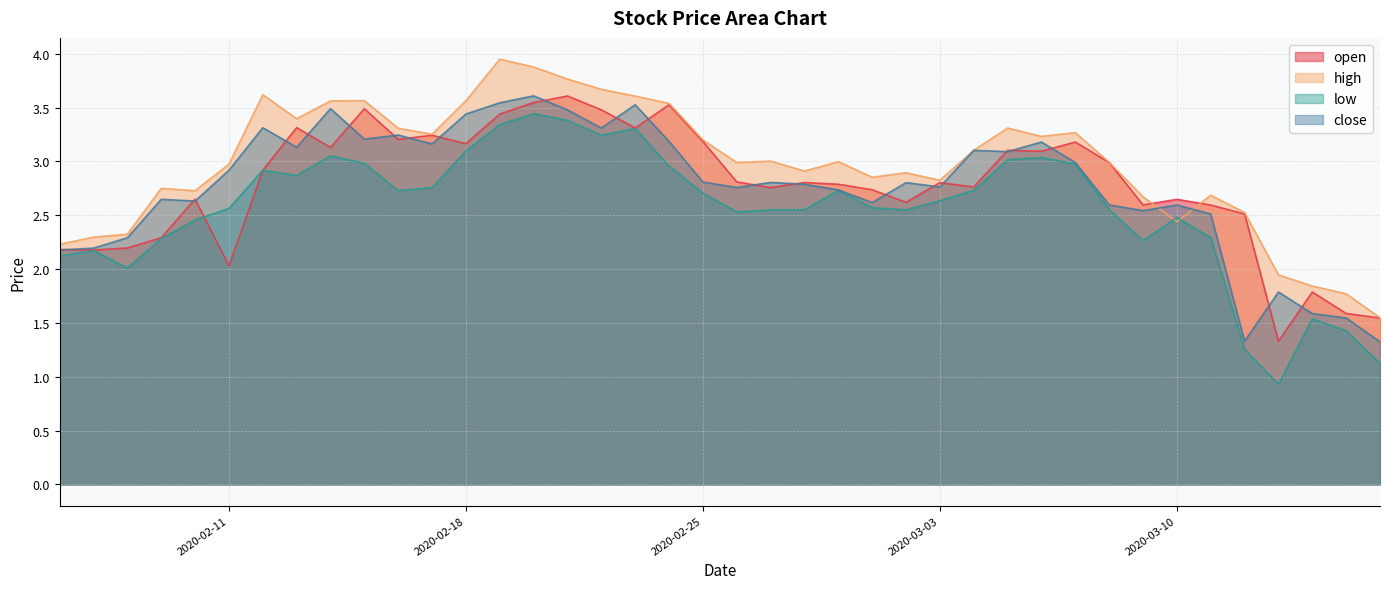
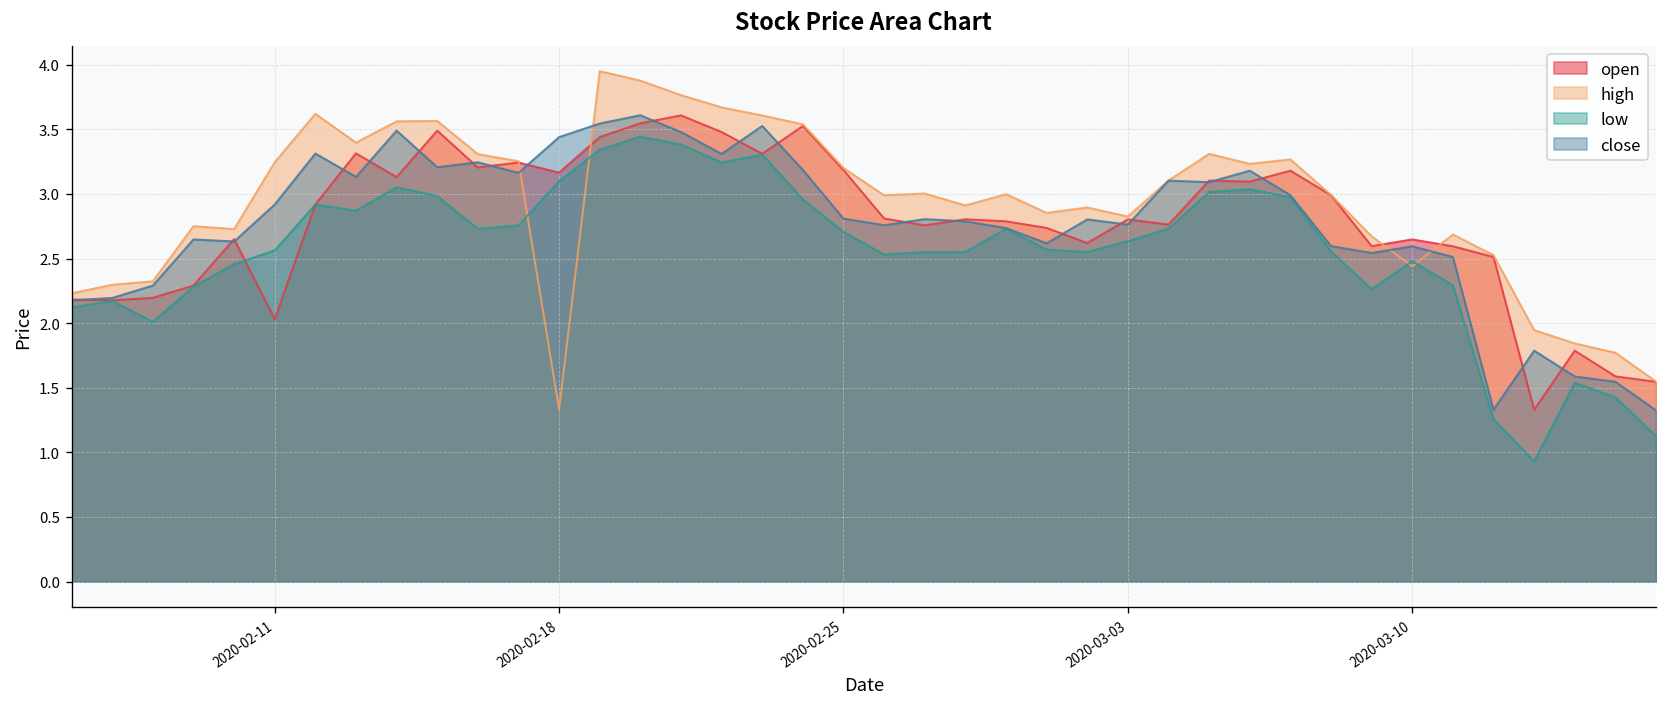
  {
    "open": {
      "2020-02-11": 2.03,
      "2020-02-18": 3.17,
      "2020-03-10": 2.65
    },
    "high": {
-     "2020-02-11": 2.97,
-     "2020-02-18": 3.56,
+     "2020-02-11": 3.25,
+     "2020-02-18": 1.33,
      "2020-03-10": 2.44
    }
  }
